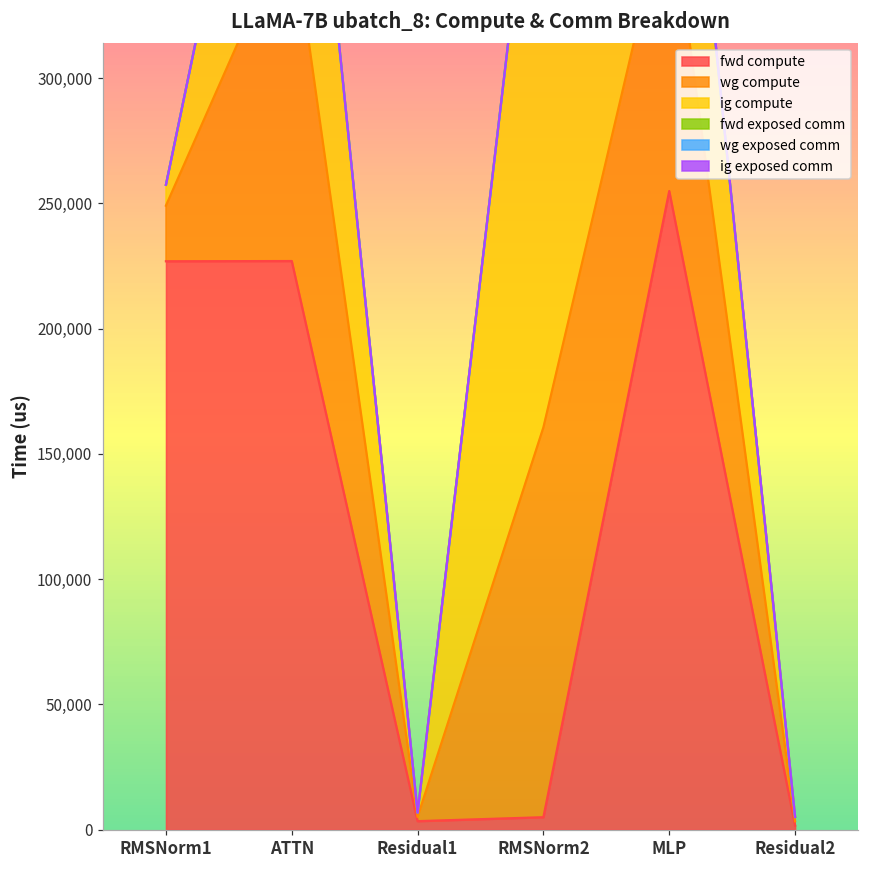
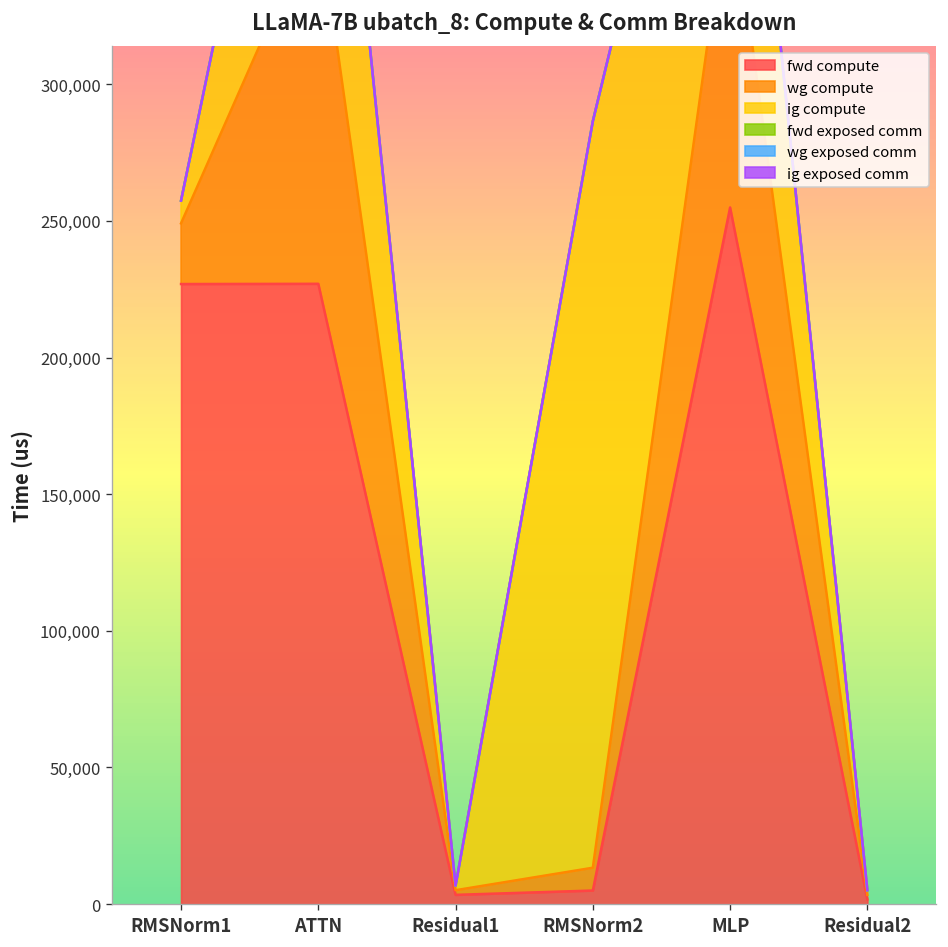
  {
    "fwd compute": {
      "RMSNorm1": "227,000",
      "ATTN": "227,000",
      "Residual1": "3,000",
      "RMSNorm2": "5,000",
      "MLP": "255,000",
      "Residual2": "2,000"
    },
    "wg compute": {
      "RMSNorm1": "22,000",
      "Residual1": "2,000",
-     "RMSNorm2": "156,000",
+     "RMSNorm2": "8,000",
      "Residual2": "2,000"
    }
  }
